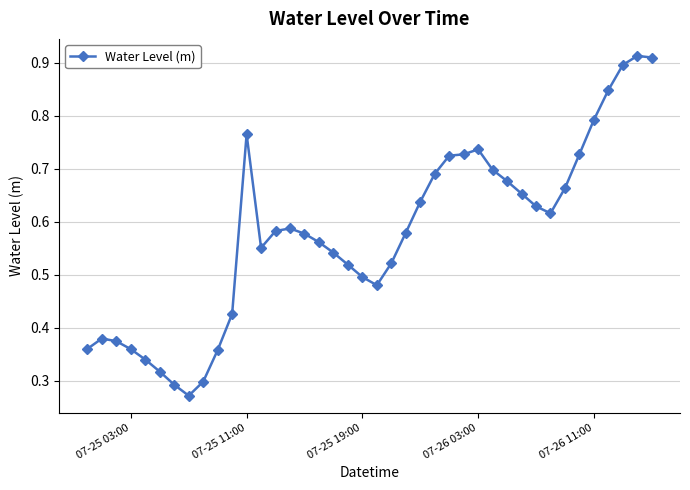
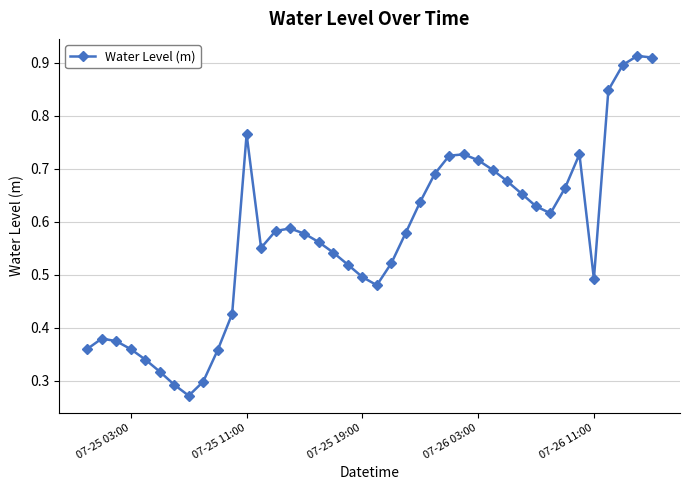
  {
    "07-25 03:00": 0.36,
    "07-25 11:00": 0.76,
    "07-25 19:00": 0.50,
-   "07-26 03:00": 0.74,
-   "07-26 11:00": 0.79
+   "07-26 03:00": 0.72,
+   "07-26 11:00": 0.49
  }
